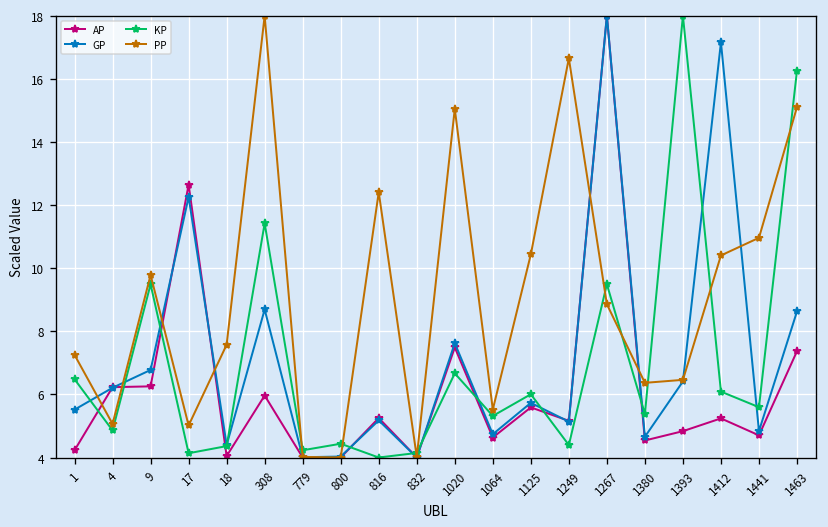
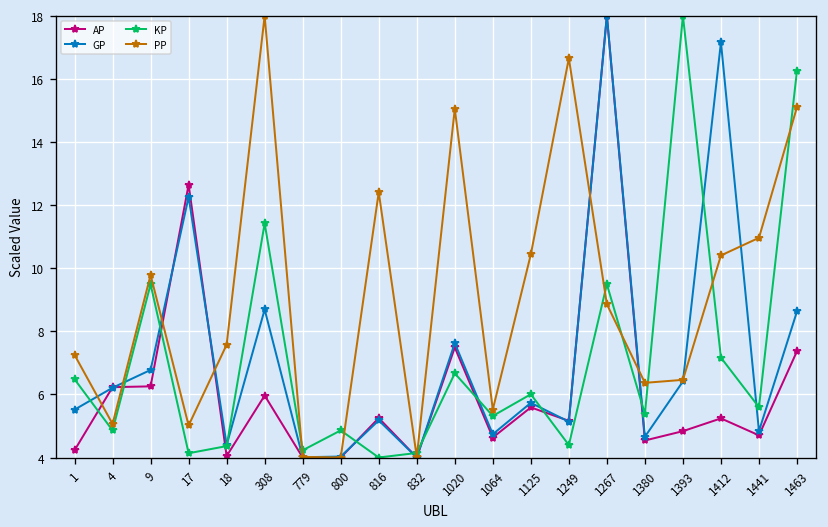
  {
    "AP": {
      "1": 4.2,
      "9": 6.3,
      "17": 12.6,
      "18": 4.0,
      "308": 6.0,
      "1020": 7.5,
      "1064": 4.6,
      "1125": 5.6,
      "1380": 4.5,
      "1393": 4.8,
      "1412": 5.2,
      "1441": 4.7,
      "1463": 7.4
    },
    "GP": {
      "1": 5.5,
      "9": 6.8,
      "17": 12.3,
      "308": 8.7,
      "1020": 7.6,
      "1064": 4.7,
      "1125": 5.7,
      "1380": 4.7,
      "1412": 17.2,
      "1441": 4.8,
      "1463": 8.6
    },
    "KP": {
      "1": 6.5,
      "4": 4.9,
      "9": 9.5,
      "17": 4.1,
      "308": 11.4,
      "779": 4.2,
-     "800": 4.4,
+     "800": 4.9,
      "816": 4.0,
      "832": 4.1,
      "1020": 6.7,
      "1064": 5.3,
      "1125": 6.0,
      "1249": 4.4,
      "1267": 9.5,
      "1380": 5.4,
      "1393": 18.0,
-     "1412": 6.1,
+     "1412": 7.2,
      "1441": 5.6,
      "1463": 16.3
    },
    "PP": {
      "1": 7.3,
      "4": 5.1,
      "9": 9.8,
      "17": 5.0,
      "18": 7.6,
      "308": 18.0,
      "816": 12.4,
      "1020": 15.1,
      "1064": 5.5,
      "1125": 10.4,
      "1249": 16.7,
      "1267": 8.9,
      "1380": 6.4,
      "1412": 10.4,
      "1441": 11.0,
      "1463": 15.1
    }
  }
